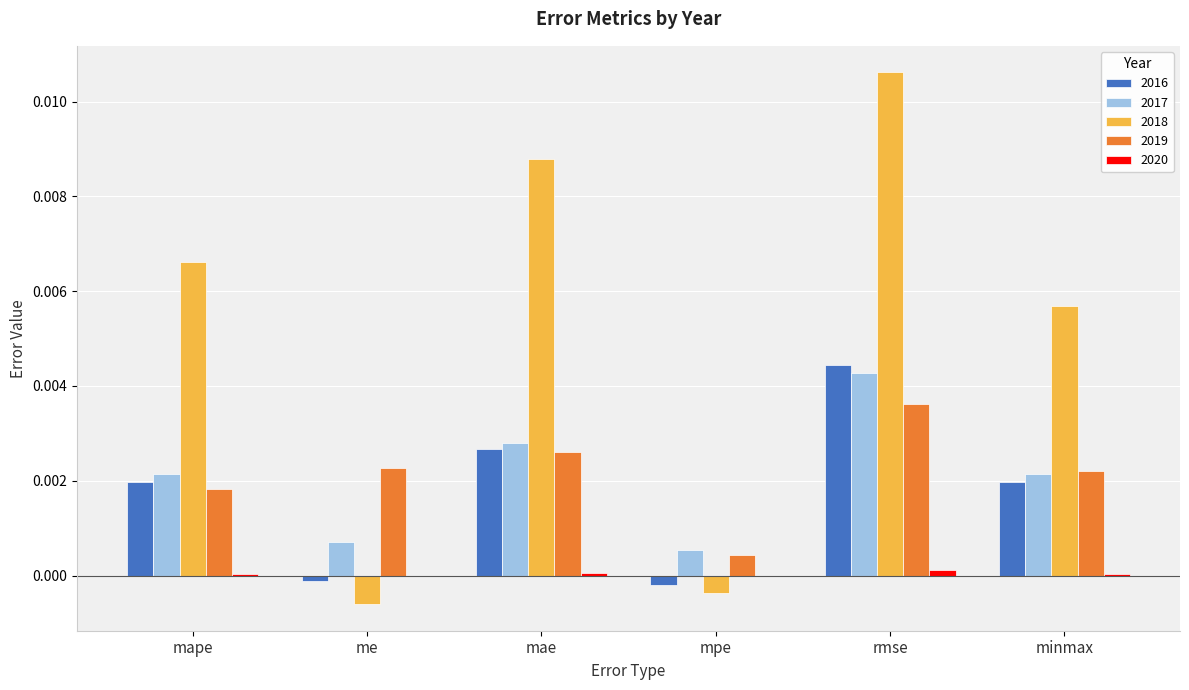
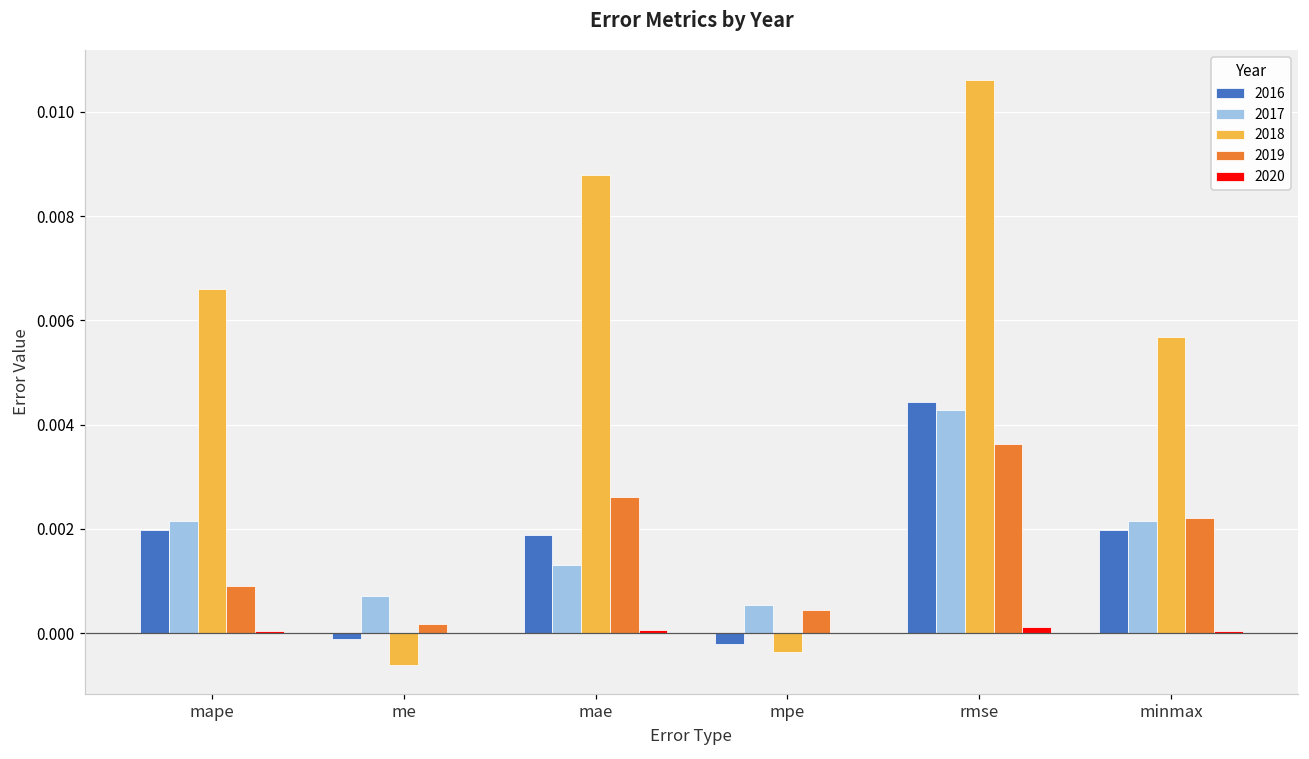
  {
    "2016": {
      "mape": 0.0020,
      "me": -0.0001,
-     "mae": 0.0027,
+     "mae": 0.0019,
      "mpe": -0.0002,
      "rmse": 0.0044,
      "minmax": 0.0020
    },
    "2017": {
      "mape": 0.0021,
      "me": 0.0007,
-     "mae": 0.0028,
+     "mae": 0.0013,
      "mpe": 0.0005,
      "rmse": 0.0043,
      "minmax": 0.0021
    },
    "2018": {
      "mape": 0.0066,
      "me": -0.0006,
      "mae": 0.0088,
      "mpe": -0.0004,
      "rmse": 0.0106,
      "minmax": 0.0057
    },
    "2019": {
-     "mape": 0.0018,
-     "me": 0.0023,
+     "mape": 0.0009,
+     "me": 0.0002,
      "mae": 0.0026,
      "mpe": 0.0004,
      "rmse": 0.0036,
      "minmax": 0.0022
    },
    "2020": {
      "mae": 0.0001,
      "rmse": 0.0001
    }
  }
